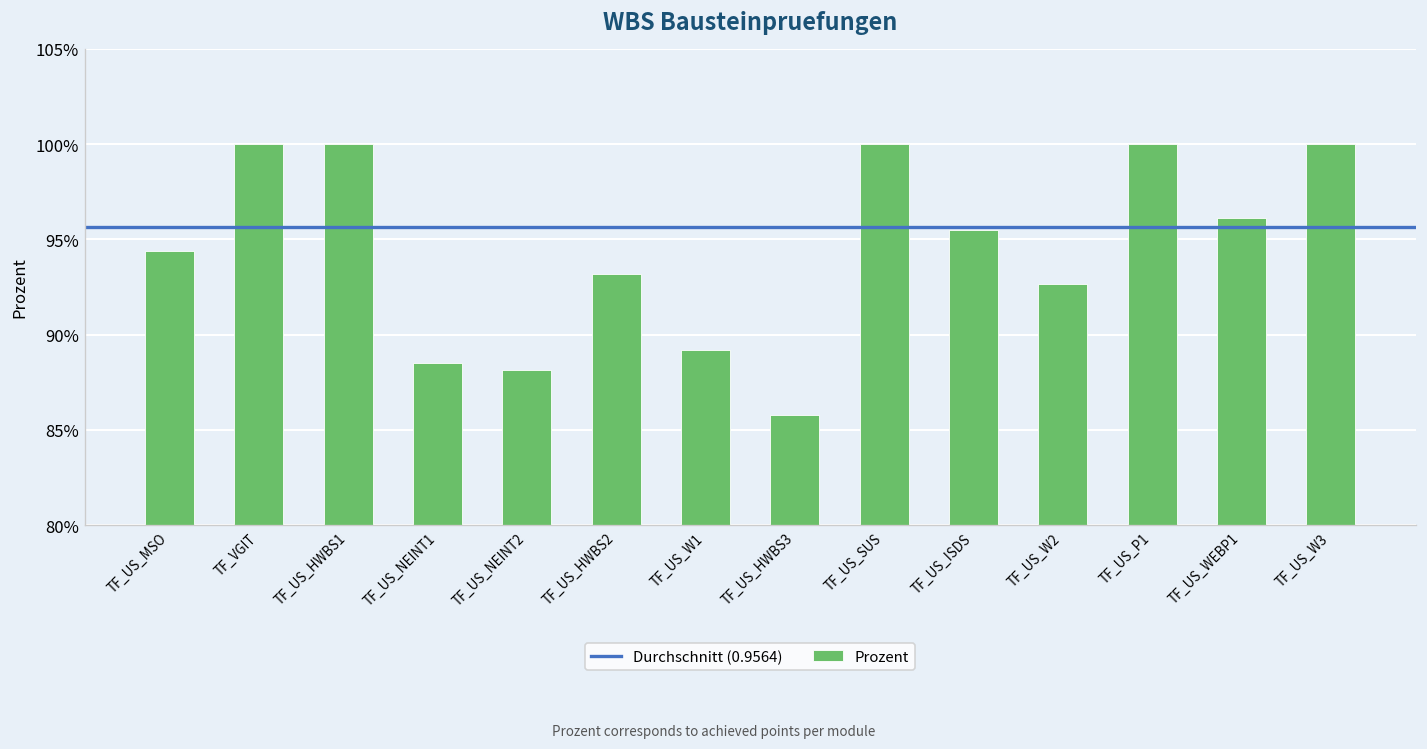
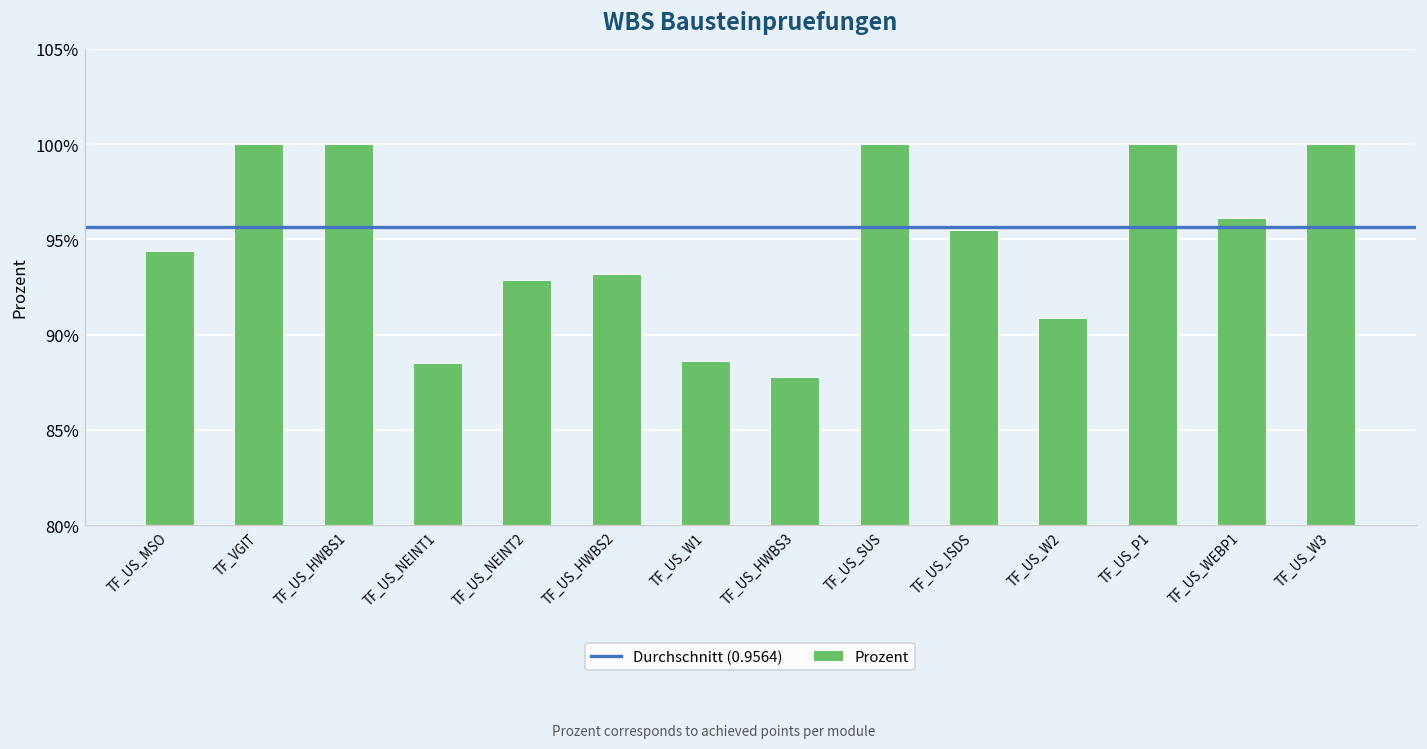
  {
    "TF_US_MSO": "94.4%",
    "TF_VGIT": "100.0%",
    "TF_US_HWBS1": "100.0%",
    "TF_US_NEINT1": "88.5%",
-   "TF_US_NEINT2": "88.1%",
+   "TF_US_NEINT2": "92.9%",
    "TF_US_HWBS2": "93.2%",
-   "TF_US_W1": "89.2%",
-   "TF_US_HWBS3": "85.8%",
+   "TF_US_W1": "88.6%",
+   "TF_US_HWBS3": "87.8%",
    "TF_US_SUS": "100.0%",
    "TF_US_ISDS": "95.5%",
-   "TF_US_W2": "92.7%",
+   "TF_US_W2": "90.9%",
    "TF_US_P1": "100.0%",
    "TF_US_WEBP1": "96.1%",
    "TF_US_W3": "100.0%"
  }
